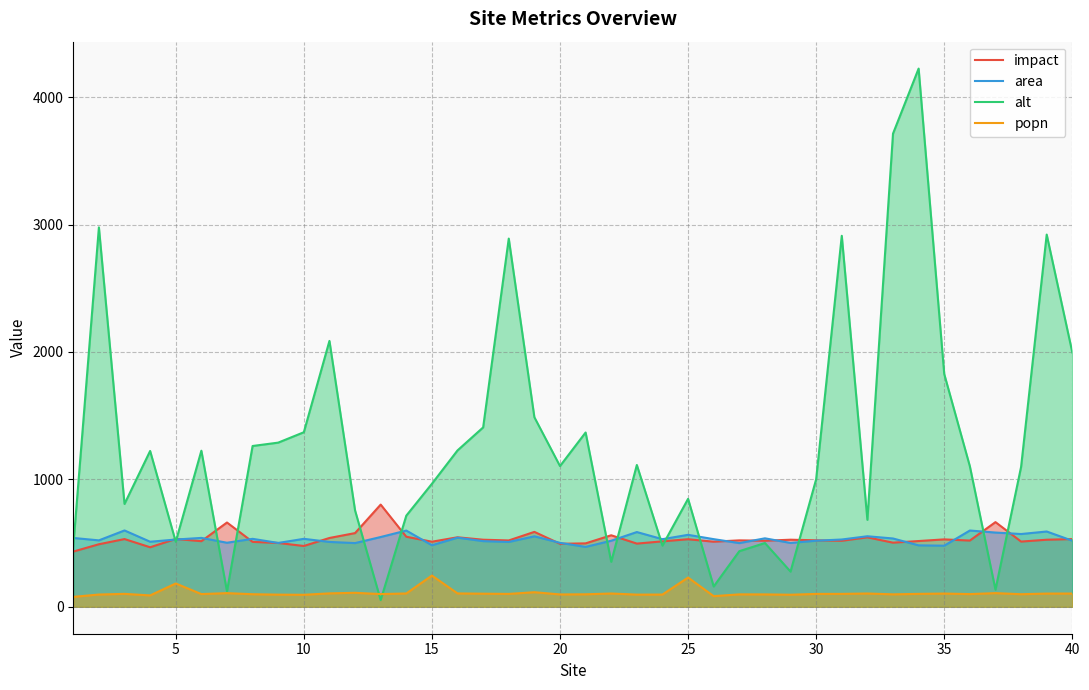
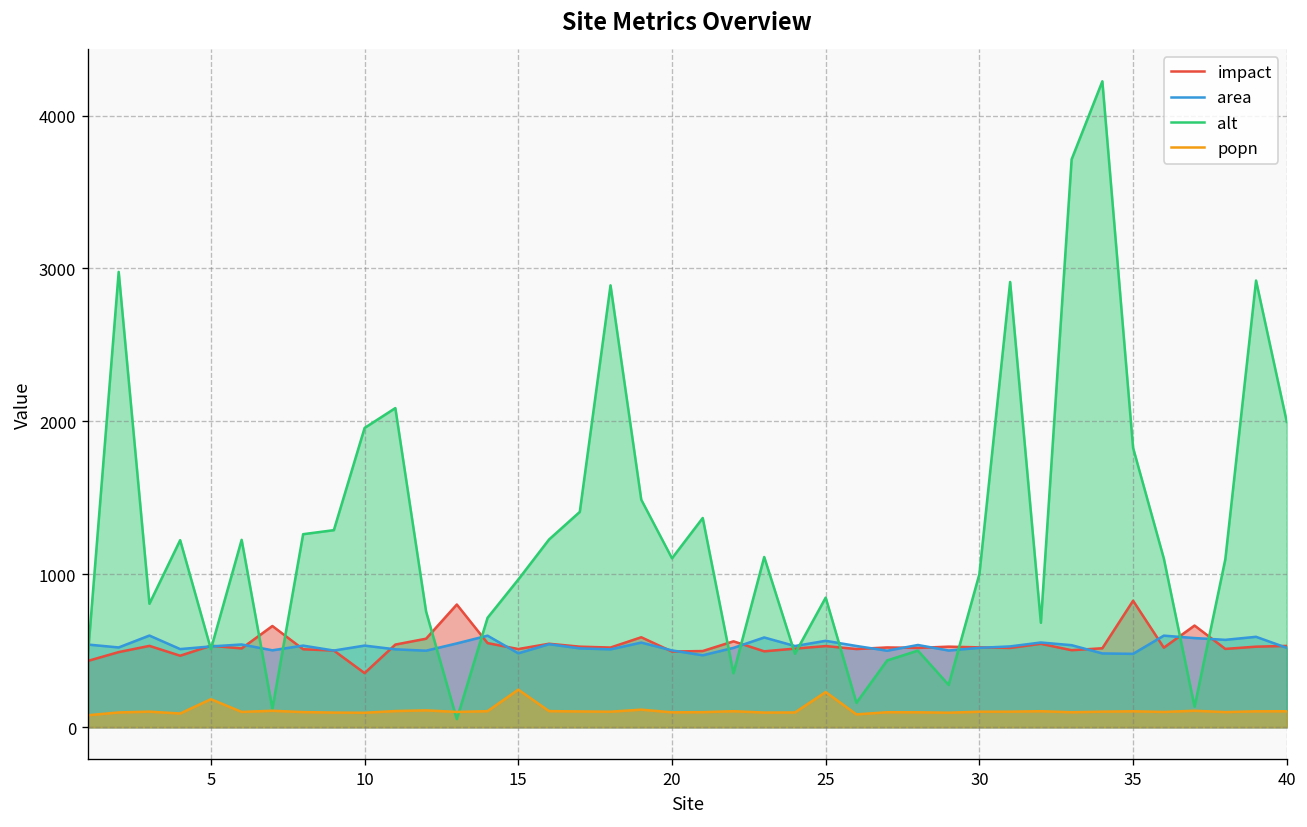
  {
    "impact": {
-     "10": 480,
+     "10": 350,
      "15": 510,
      "25": 530,
-     "35": 530
+     "35": 830
    },
    "area": {
      "10": 530,
      "15": 480,
      "25": 560,
      "35": 480
    },
    "alt": {
-     "10": 1370,
+     "10": 1960,
      "15": 970,
      "20": 1100,
      "25": 850,
      "30": 1000,
      "35": 1830,
      "40": 2000
    },
    "popn": {
      "5": 180,
      "10": 90,
      "15": 250,
      "20": 100,
      "25": 230,
      "30": 100,
      "35": 100,
      "40": 100
    }
  }
